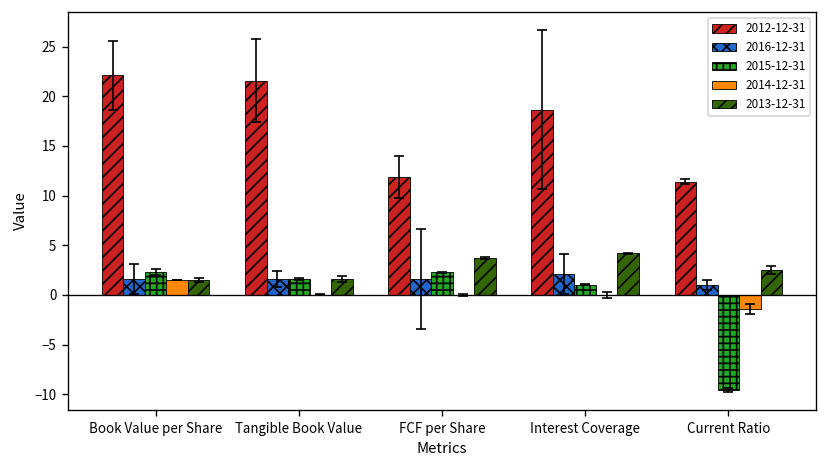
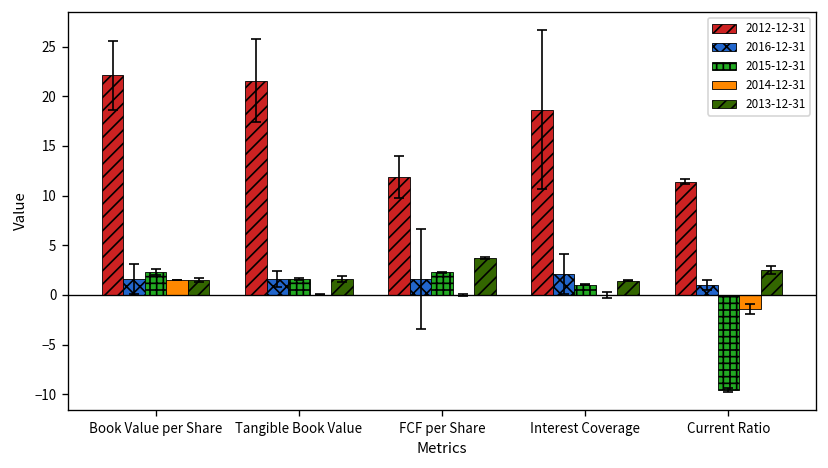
  {
    "2012-12-31": {
      "Book Value per Share": 22,
      "Tangible Book Value": 22,
      "FCF per Share": 12,
      "Interest Coverage": 19,
      "Current Ratio": 11
    },
    "2015-12-31": {
      "Book Value per Share": 2,
      "Tangible Book Value": 2,
      "FCF per Share": 2,
      "Interest Coverage": 1,
      "Current Ratio": -10
    },
    "2014-12-31": {
      "Book Value per Share": 1,
      "Current Ratio": -1
    },
    "2013-12-31": {
      "Book Value per Share": 2,
      "Tangible Book Value": 2,
      "FCF per Share": 4,
-     "Interest Coverage": 4,
+     "Interest Coverage": 1,
      "Current Ratio": 2
    }
  }
